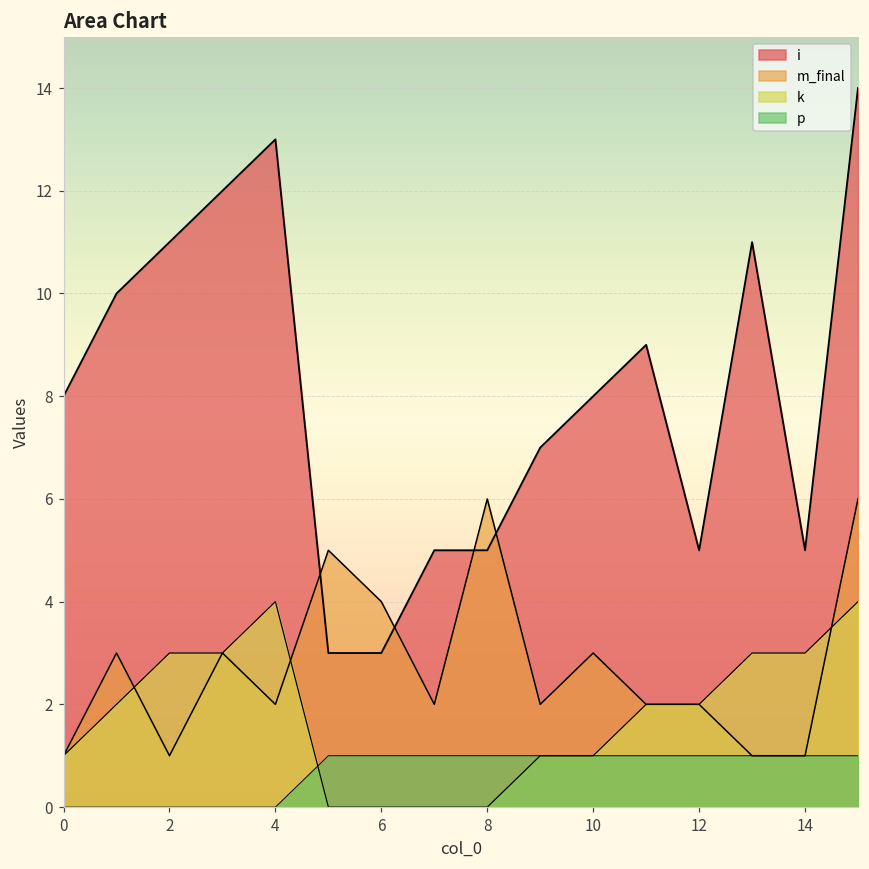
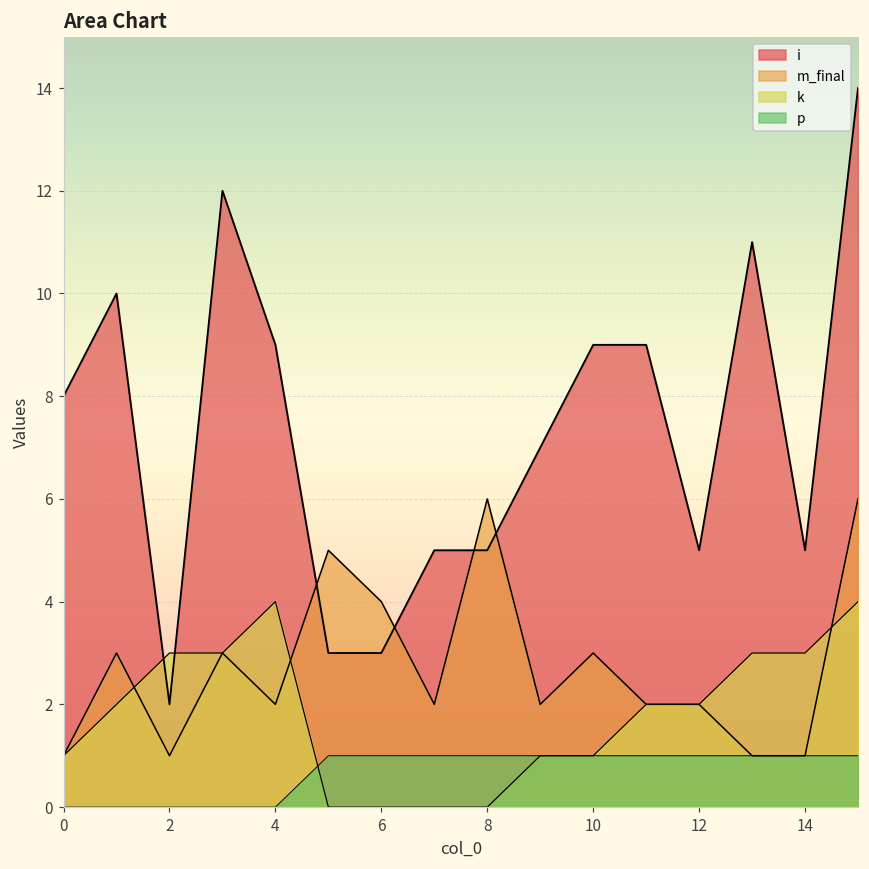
  {
    "i": {
      "0": 8,
-     "2": 11,
-     "4": 13,
+     "2": 2,
+     "4": 9,
      "6": 3,
      "8": 5,
-     "10": 8,
+     "10": 9,
      "12": 5,
      "14": 5
    },
    "p": {
      "0": 0,
      "2": 0,
      "4": 0,
      "6": 1,
      "8": 1,
      "12": 1
    }
  }
